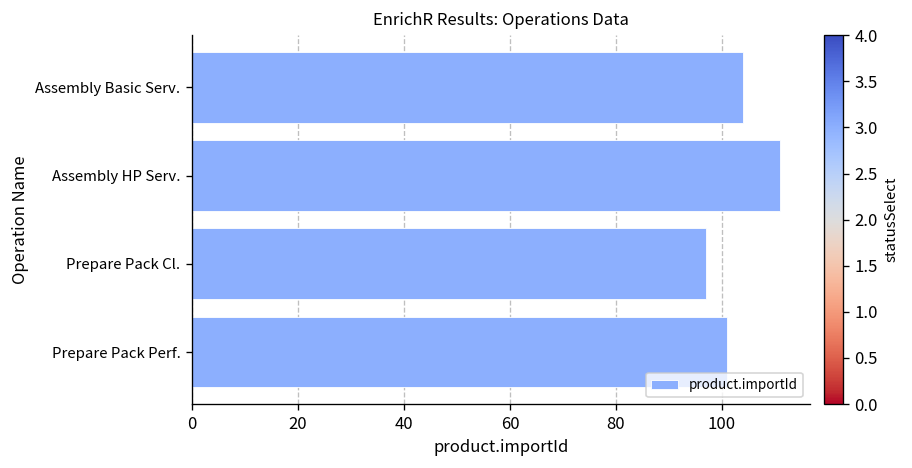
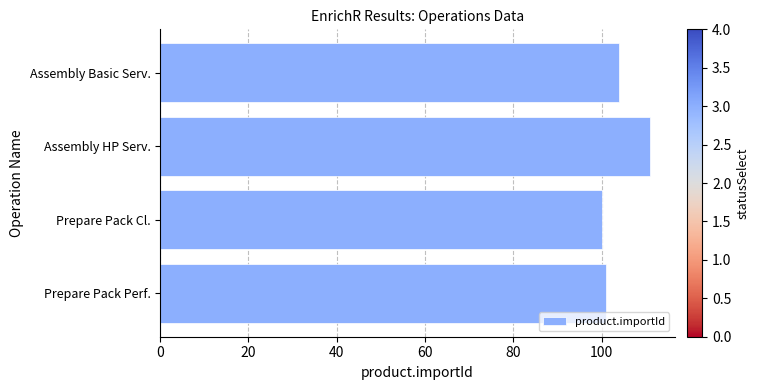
  {
    "Assembly Basic Serv.": 104,
    "Assembly HP Serv.": 111,
-   "Prepare Pack Cl.": 97,
+   "Prepare Pack Cl.": 100,
    "Prepare Pack Perf.": 101
  }
